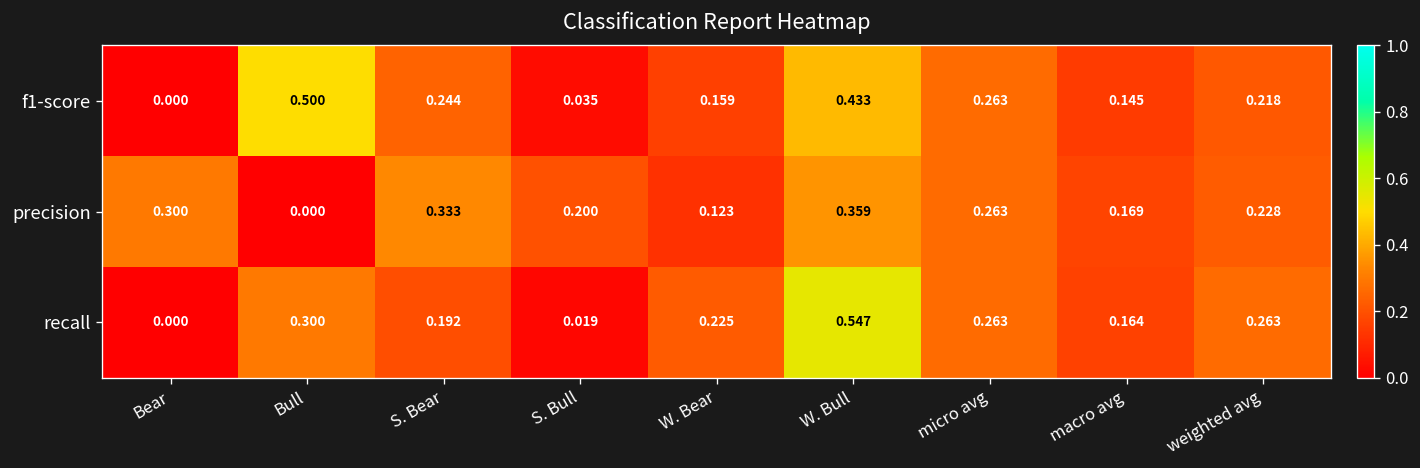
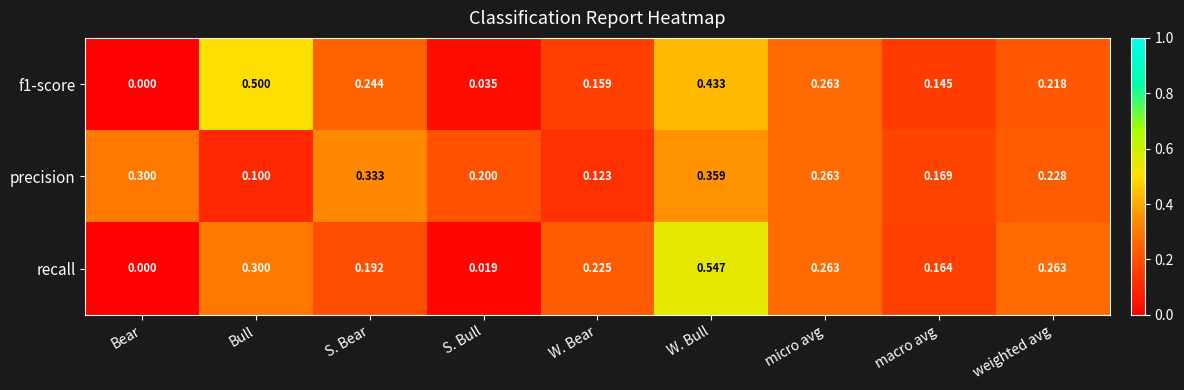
  {
    "f1-score": {
      "Bear": 0.000,
      "Bull": 0.500,
      "S. Bear": 0.244,
      "S. Bull": 0.035,
      "W. Bear": 0.159,
      "W. Bull": 0.433,
      "micro avg": 0.263,
      "macro avg": 0.145,
      "weighted avg": 0.218
    },
    "precision": {
      "Bear": 0.300,
-     "Bull": 0.000,
+     "Bull": 0.100,
      "S. Bear": 0.333,
      "S. Bull": 0.200,
      "W. Bear": 0.123,
      "W. Bull": 0.359,
      "micro avg": 0.263,
      "macro avg": 0.169,
      "weighted avg": 0.228
    },
    "recall": {
      "Bear": 0.000,
      "Bull": 0.300,
      "S. Bear": 0.192,
      "S. Bull": 0.019,
      "W. Bear": 0.225,
      "W. Bull": 0.547,
      "micro avg": 0.263,
      "macro avg": 0.164,
      "weighted avg": 0.263
    }
  }
